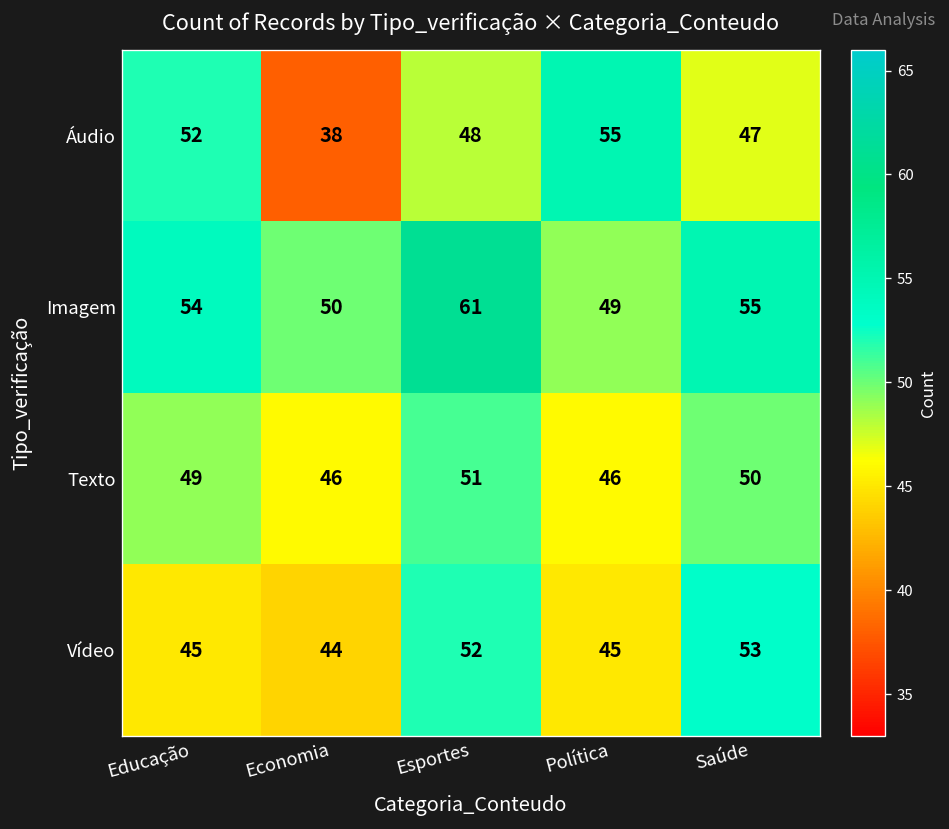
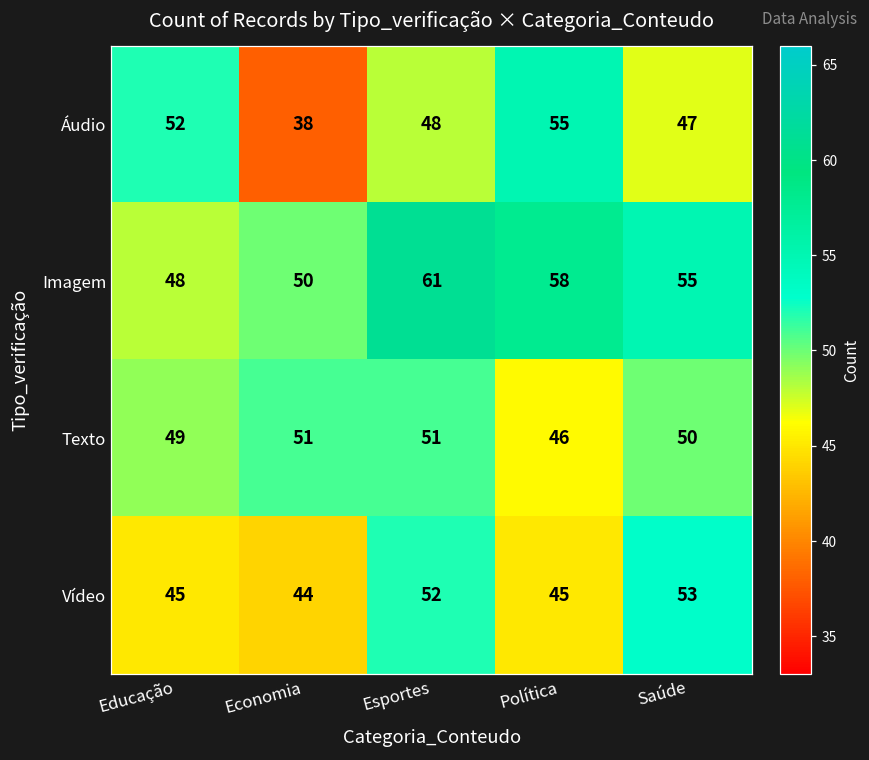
  {
    "Áudio": {
      "Educação": 52,
      "Economia": 38,
      "Esportes": 48,
      "Política": 55,
      "Saúde": 47
    },
    "Imagem": {
-     "Educação": 54,
+     "Educação": 48,
      "Economia": 50,
      "Esportes": 61,
-     "Política": 49,
+     "Política": 58,
      "Saúde": 55
    },
    "Texto": {
      "Educação": 49,
-     "Economia": 46,
+     "Economia": 51,
      "Esportes": 51,
      "Política": 46,
      "Saúde": 50
    },
    "Vídeo": {
      "Educação": 45,
      "Economia": 44,
      "Esportes": 52,
      "Política": 45,
      "Saúde": 53
    }
  }
